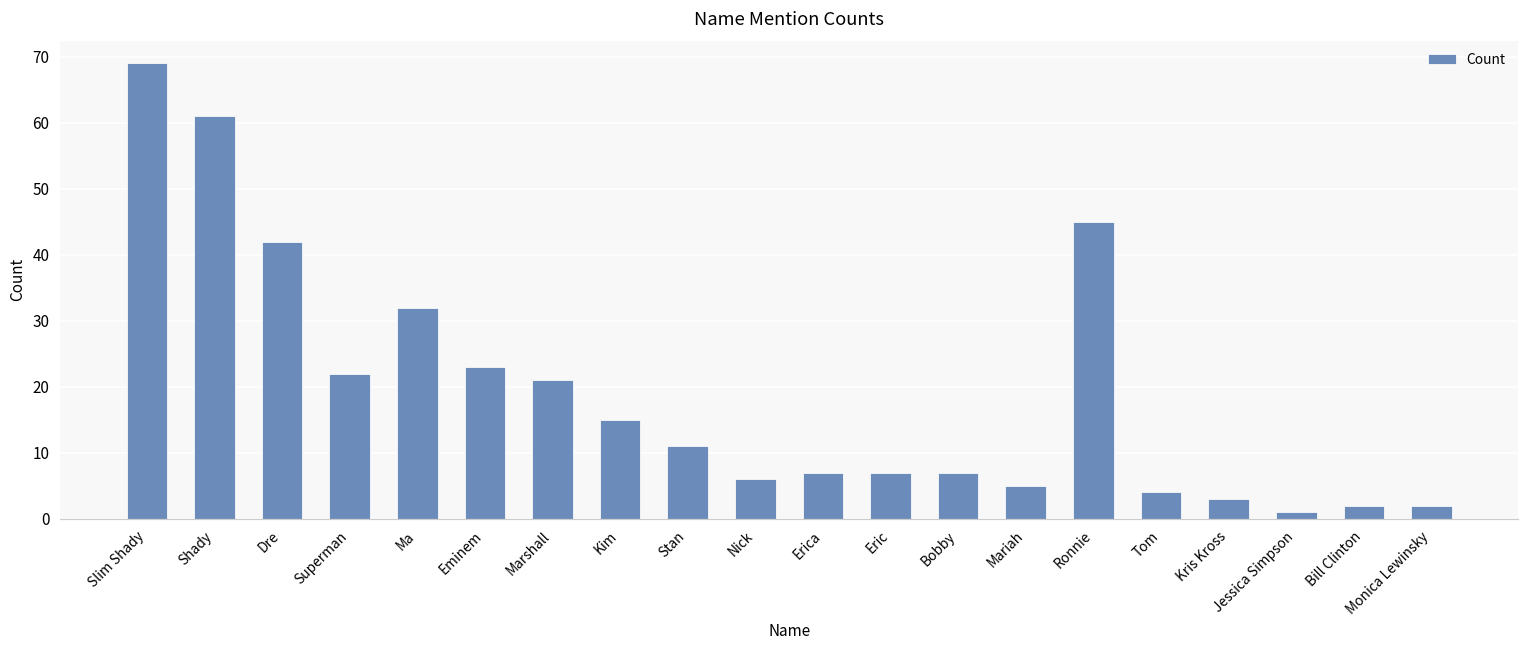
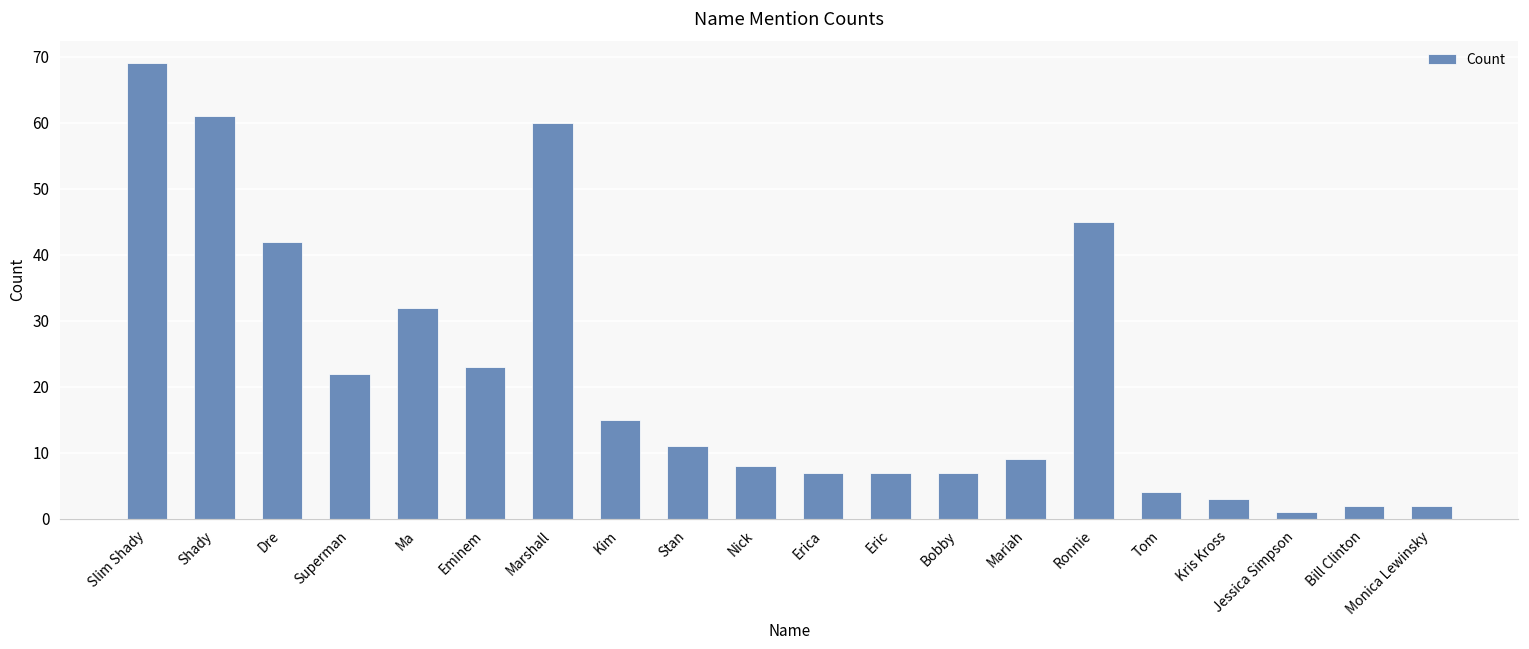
  {
    "Slim Shady": 69,
    "Shady": 61,
    "Dre": 42,
    "Superman": 22,
    "Ma": 32,
    "Eminem": 23,
-   "Marshall": 21,
+   "Marshall": 60,
    "Kim": 15,
    "Stan": 11,
-   "Nick": 6,
+   "Nick": 8,
    "Erica": 7,
    "Eric": 7,
    "Bobby": 7,
-   "Mariah": 5,
+   "Mariah": 9,
    "Ronnie": 45,
    "Tom": 4,
    "Kris Kross": 3,
    "Jessica Simpson": 1,
    "Bill Clinton": 2,
    "Monica Lewinsky": 2
  }
